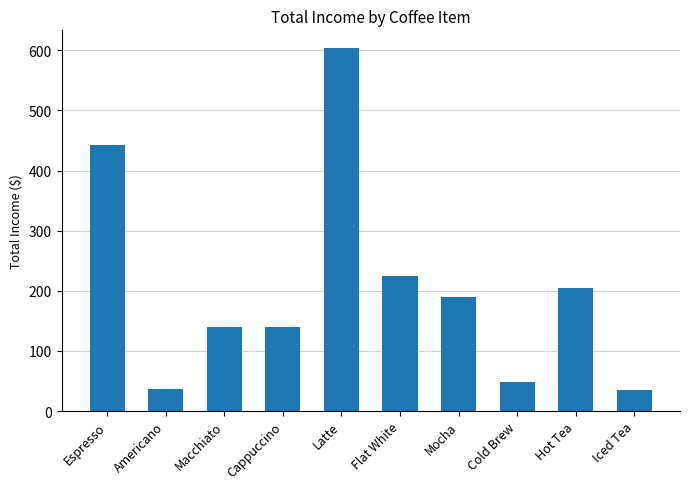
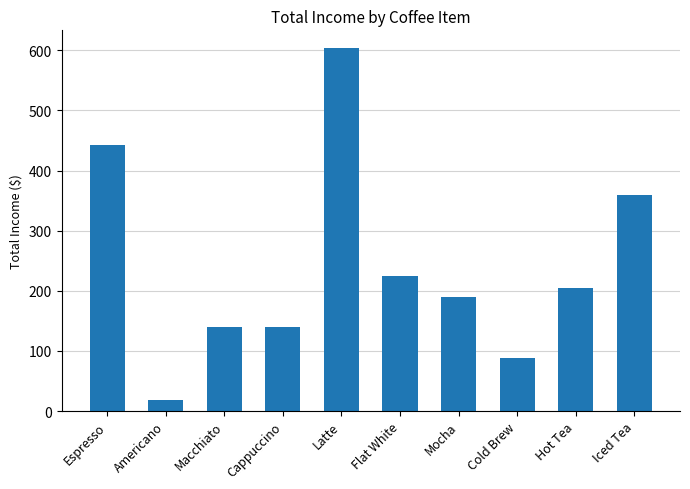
  {
    "Espresso": 440,
-   "Americano": 40,
+   "Americano": 20,
    "Macchiato": 140,
    "Cappuccino": 140,
    "Latte": 600,
    "Flat White": 230,
    "Mocha": 190,
-   "Cold Brew": 50,
+   "Cold Brew": 90,
    "Hot Tea": 210,
-   "Iced Tea": 40
+   "Iced Tea": 360
  }
